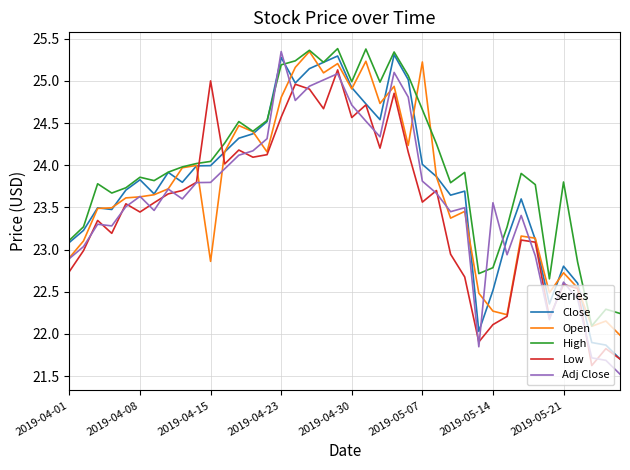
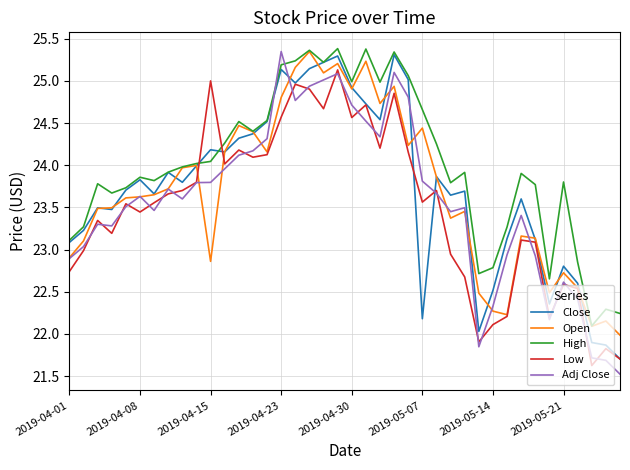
  {
    "Close": {
      "2019-04-08": 23.8,
-     "2019-04-15": 24.0,
-     "2019-04-23": 25.3,
-     "2019-05-07": 24.0,
+     "2019-04-15": 24.2,
+     "2019-04-23": 25.1,
+     "2019-05-07": 22.2,
      "2019-05-14": 22.5,
      "2019-05-21": 22.8
    },
    "Open": {
      "2019-04-15": 22.9,
      "2019-04-23": 24.8,
-     "2019-05-07": 25.2,
+     "2019-05-07": 24.4,
      "2019-05-14": 22.3,
      "2019-05-21": 22.7
    },
    "High": {
      "2019-04-08": 23.9,
      "2019-04-15": 24.0,
      "2019-04-23": 25.2,
      "2019-04-30": 25.0,
      "2019-05-07": 24.7,
      "2019-05-14": 22.8,
      "2019-05-21": 23.8
    },
    "Low": {
      "2019-04-01": 22.7,
      "2019-04-08": 23.4,
      "2019-04-15": 25.0,
      "2019-04-23": 24.6,
      "2019-04-30": 24.6,
      "2019-05-07": 23.6,
      "2019-05-14": 22.1
    },
    "Adj Close": {
      "2019-04-15": 23.8,
      "2019-04-23": 25.3,
      "2019-04-30": 24.7,
      "2019-05-07": 23.8,
-     "2019-05-14": 23.6
+     "2019-05-14": 22.3
    }
  }
